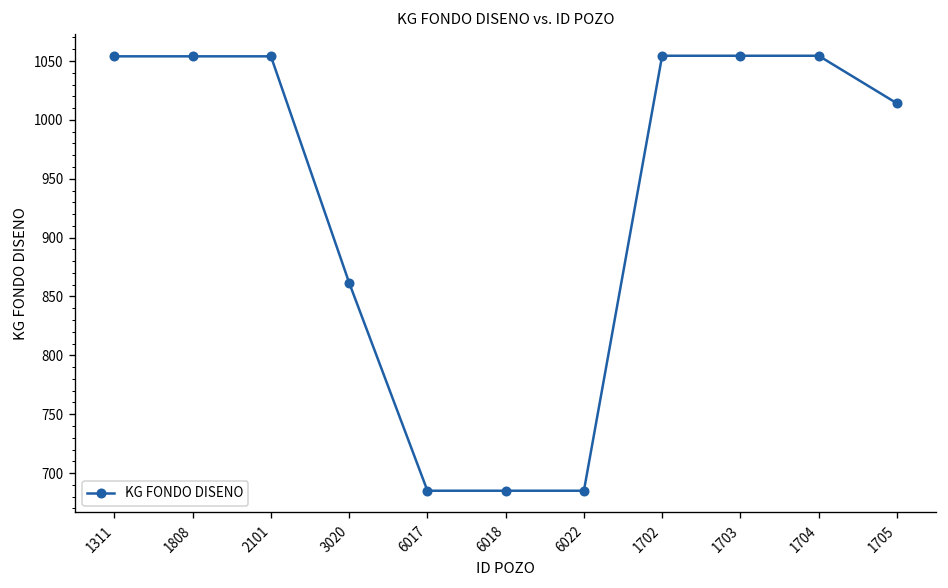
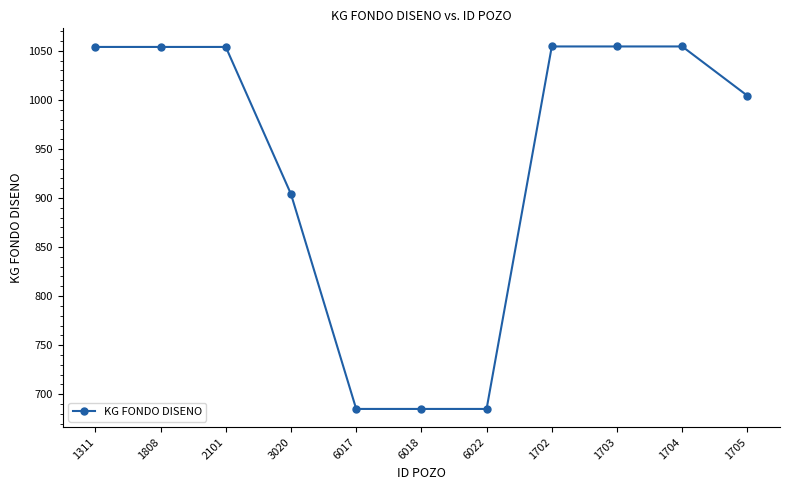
  {
    "1311": 1050,
    "1808": 1050,
    "2101": 1050,
-   "3020": 860,
+   "3020": 900,
    "6017": 690,
    "6018": 690,
    "6022": 690,
    "1702": 1050,
    "1703": 1050,
    "1704": 1050,
-   "1705": 1010
+   "1705": 1000
  }
